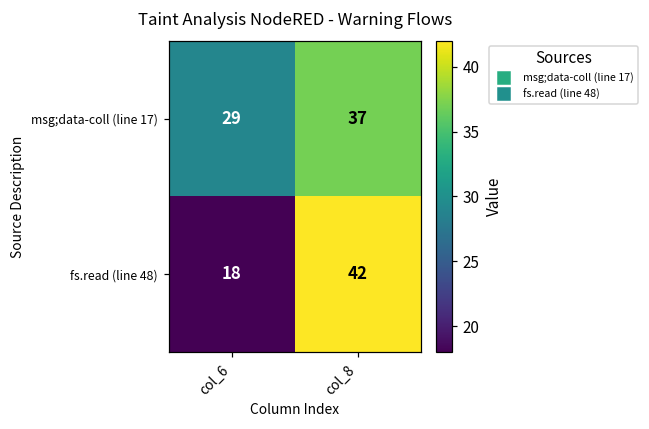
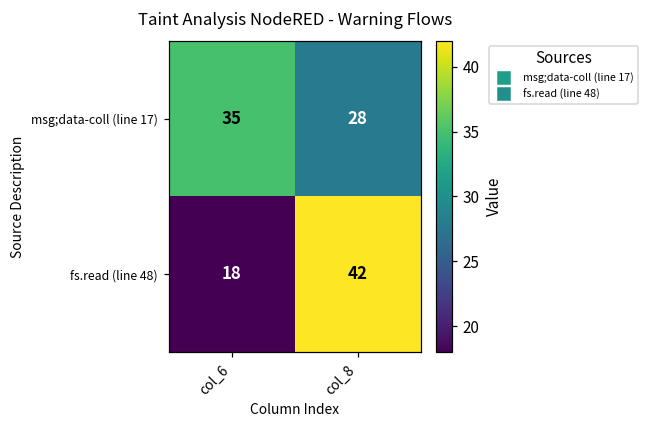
  {
    "msg;data-coll (line 17)": {
-     "col_6": 29,
-     "col_8": 37
+     "col_6": 35,
+     "col_8": 28
    },
    "fs.read (line 48)": {
      "col_6": 18,
      "col_8": 42
    }
  }
